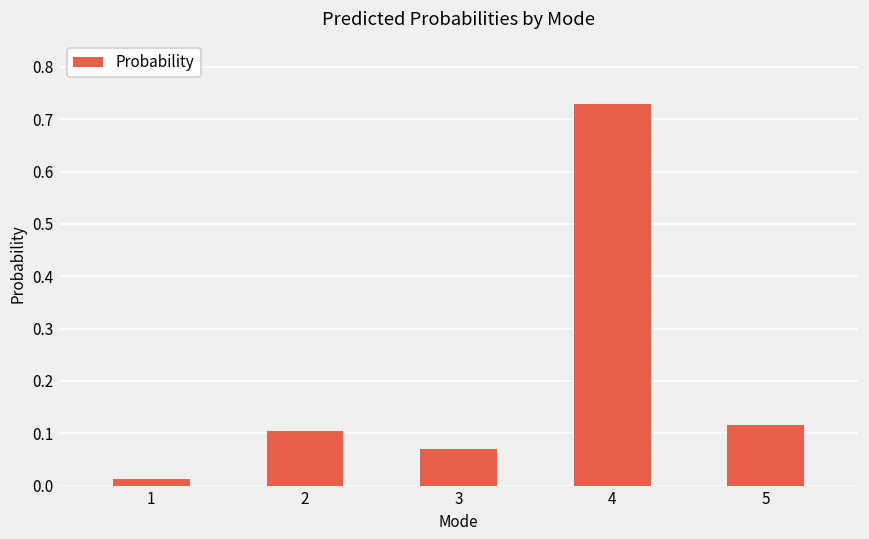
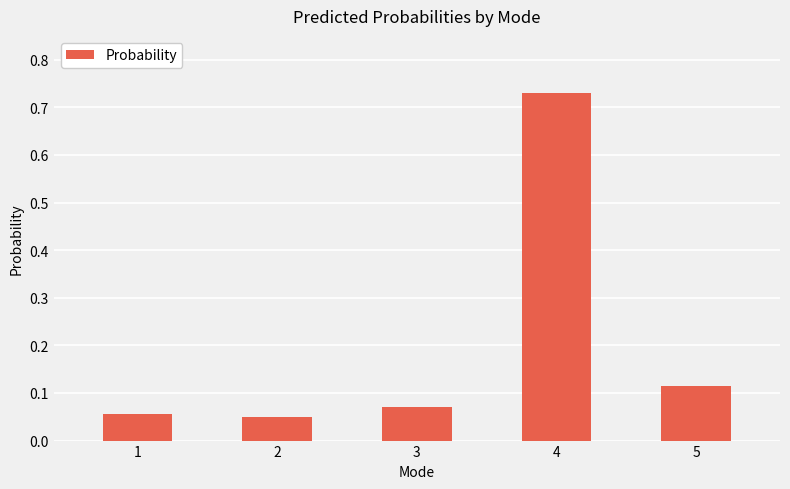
  {
-   "1": 0.01,
-   "2": 0.11,
+   "1": 0.06,
+   "2": 0.05,
    "3": 0.07,
    "4": 0.73,
    "5": 0.12
  }
